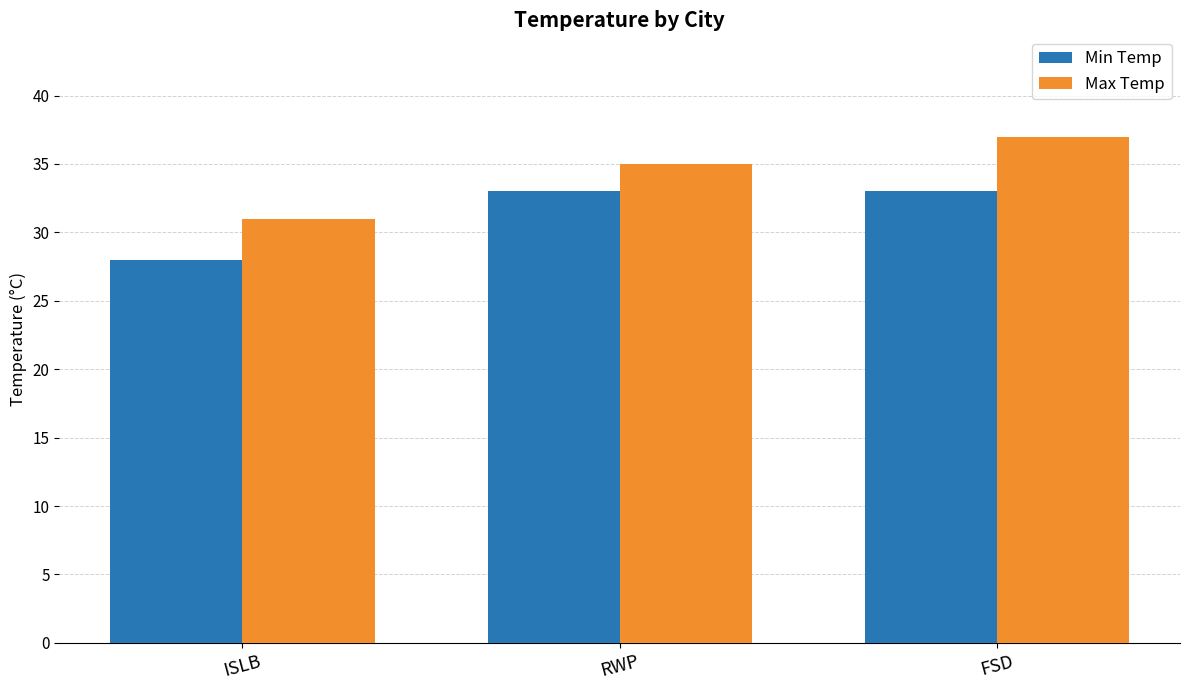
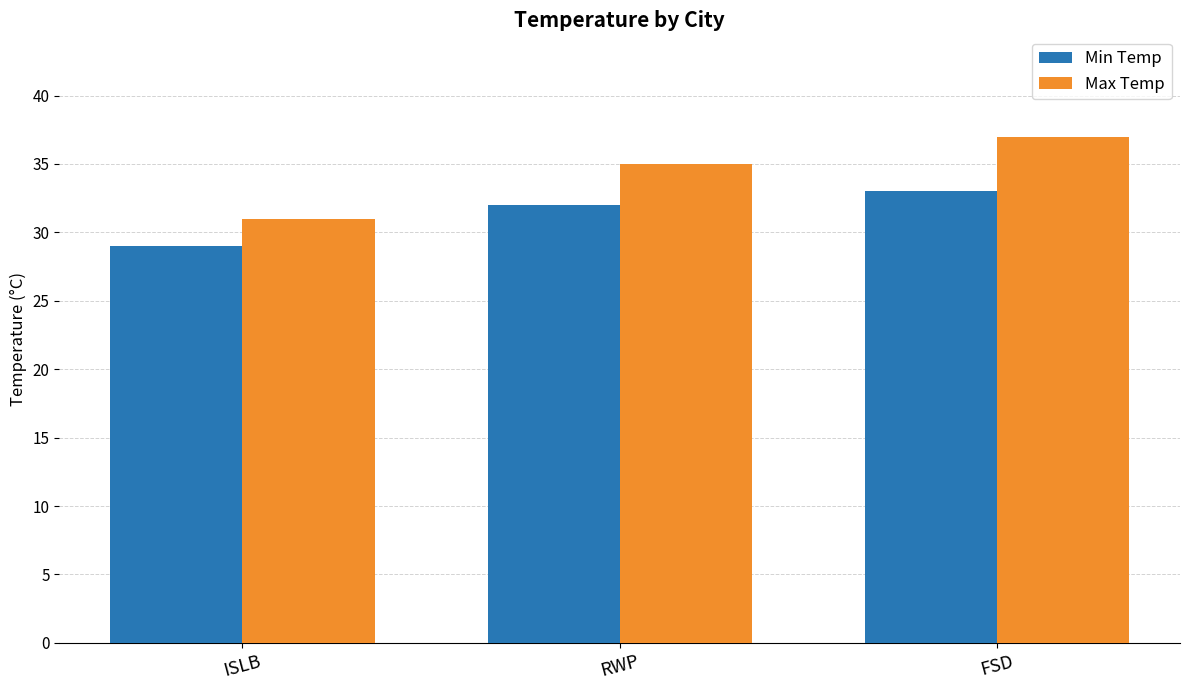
  {
    "Min Temp": {
-     "ISLB": 28,
-     "RWP": 33,
+     "ISLB": 29,
+     "RWP": 32,
      "FSD": 33
    },
    "Max Temp": {
      "ISLB": 31,
      "RWP": 35,
      "FSD": 37
    }
  }
